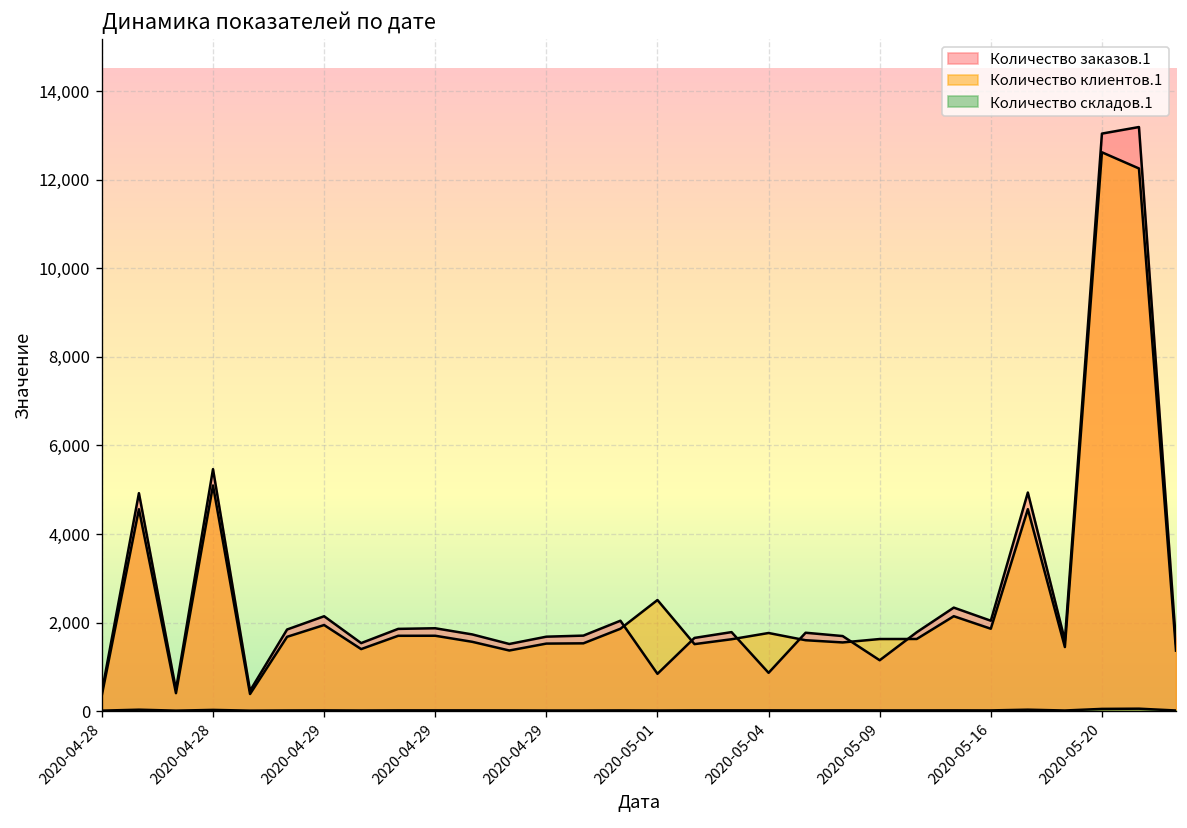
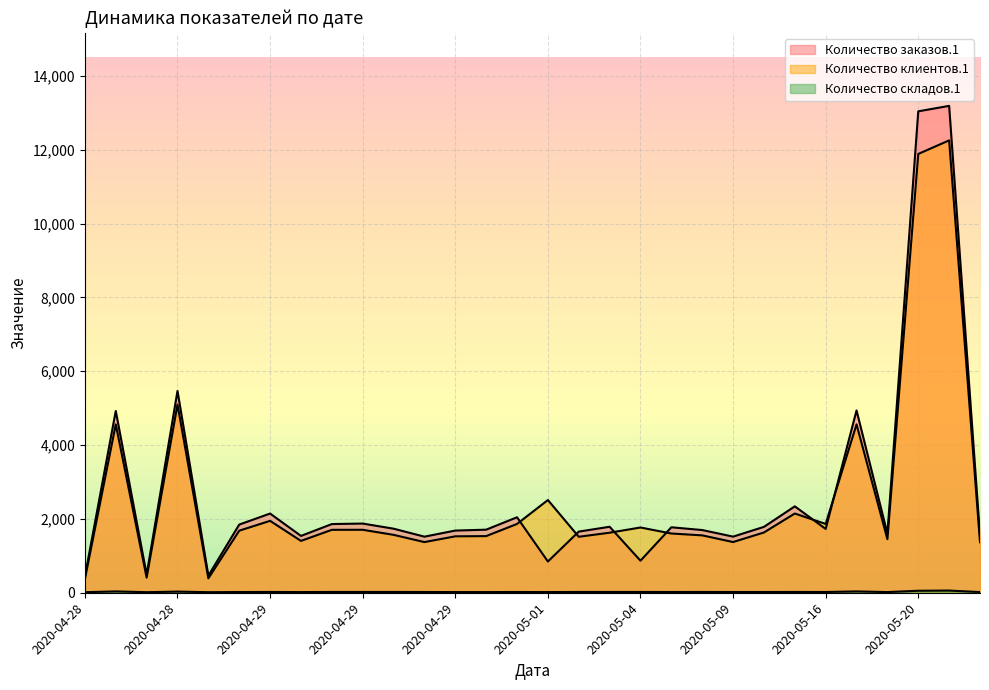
  {
    "Количество заказов.1": {
      "2020-05-01": "800",
      "2020-05-04": "900",
-     "2020-05-09": "1,200",
-     "2020-05-16": "2,000",
+     "2020-05-09": "1,500",
+     "2020-05-16": "1,700",
      "2020-05-20": "13,000"
    },
    "Количество клиентов.1": {
      "2020-05-01": "2,500",
      "2020-05-04": "1,800",
-     "2020-05-09": "1,600",
+     "2020-05-09": "1,400",
      "2020-05-16": "1,900",
-     "2020-05-20": "12,600"
+     "2020-05-20": "11,900"
    },
    "Количество складов.1": {
      "2020-05-01": "0",
      "2020-05-04": "0",
      "2020-05-09": "0",
      "2020-05-16": "0",
      "2020-05-20": "100"
    }
  }
